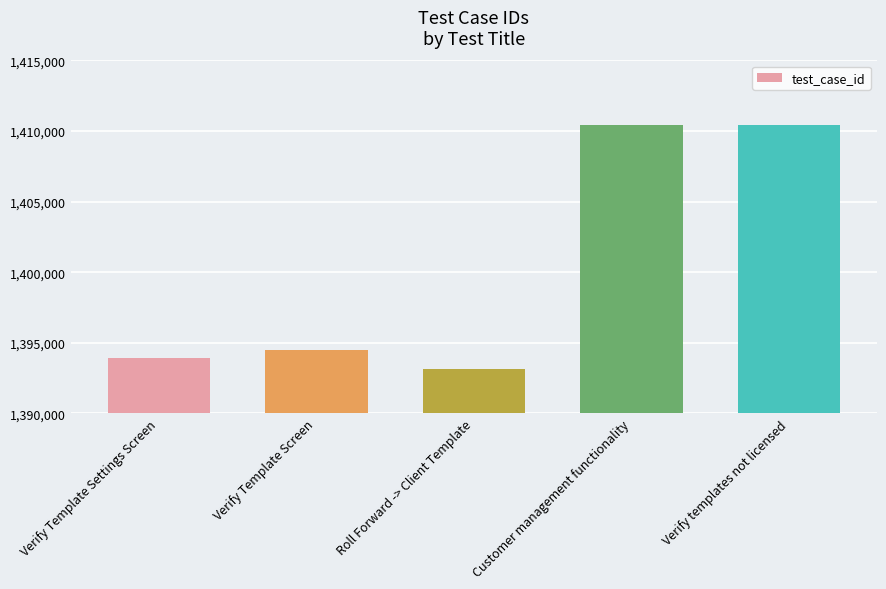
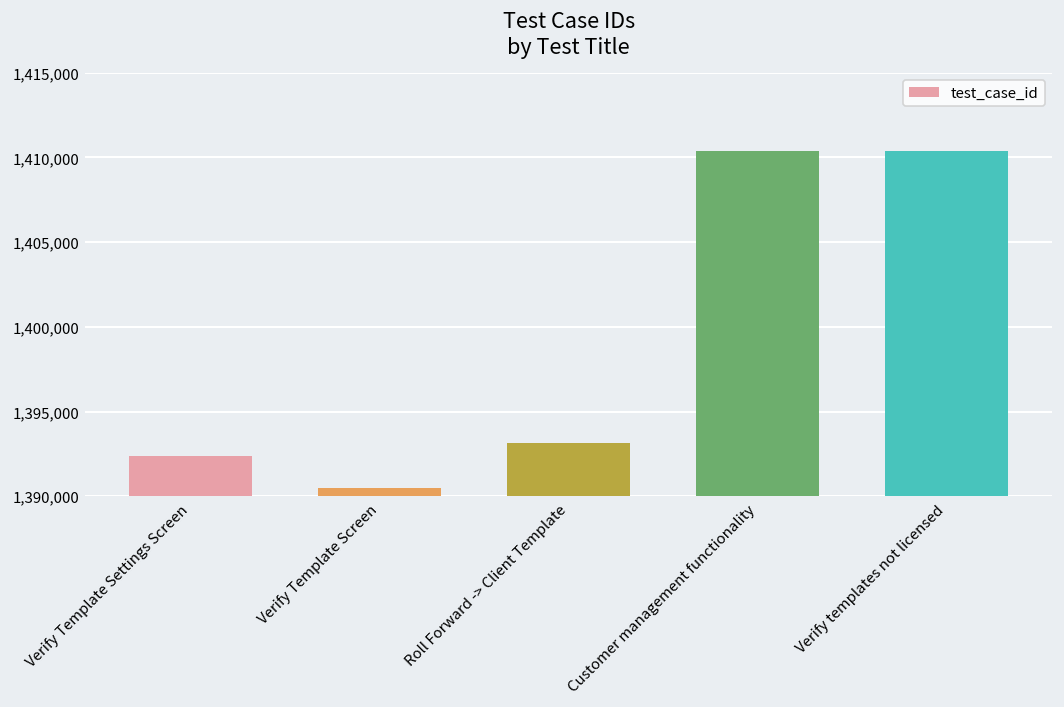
  {
-   "Verify Template Settings Screen": "1,393,900",
-   "Verify Template Screen": "1,394,500",
+   "Verify Template Settings Screen": "1,392,400",
+   "Verify Template Screen": "1,390,500",
    "Roll Forward -> Client Template": "1,393,100",
    "Customer management functionality": "1,410,400",
    "Verify templates not licensed": "1,410,400"
  }
